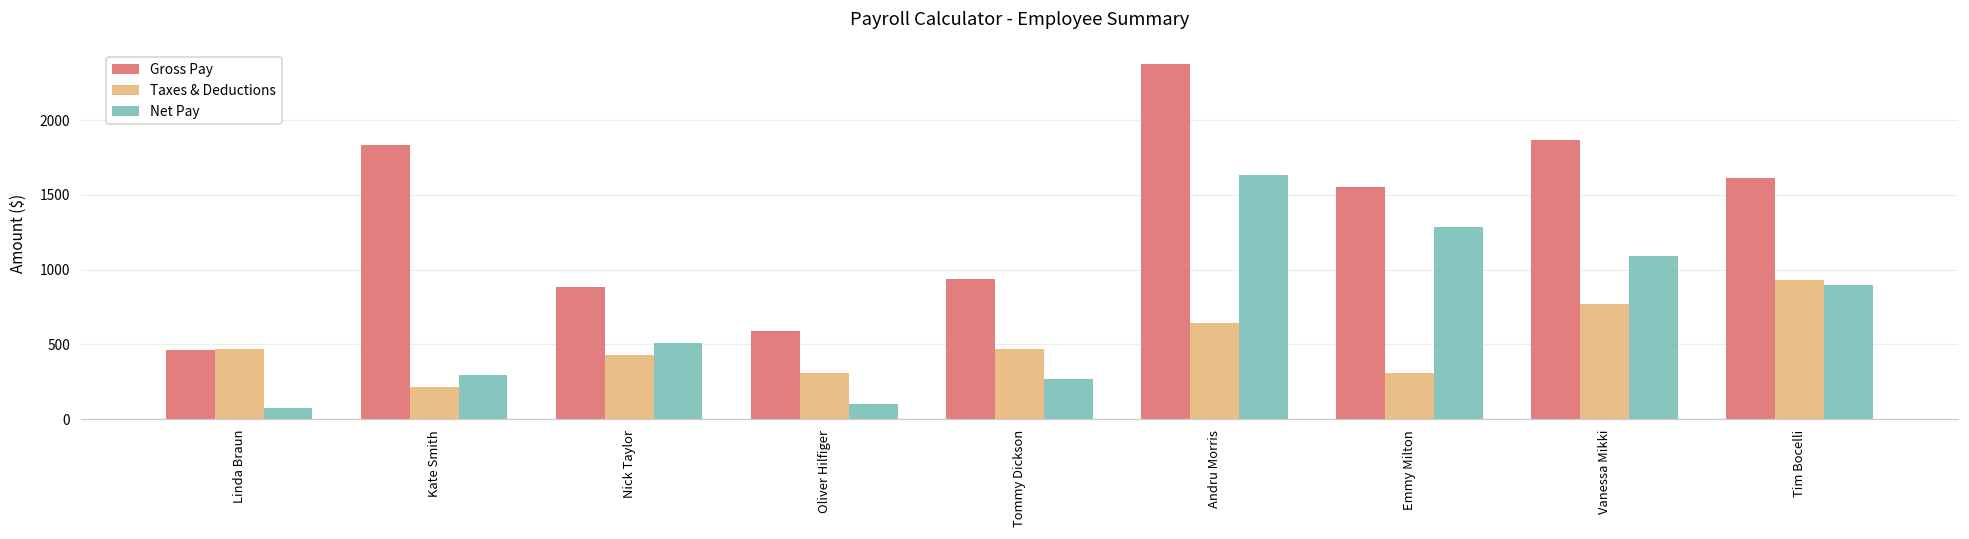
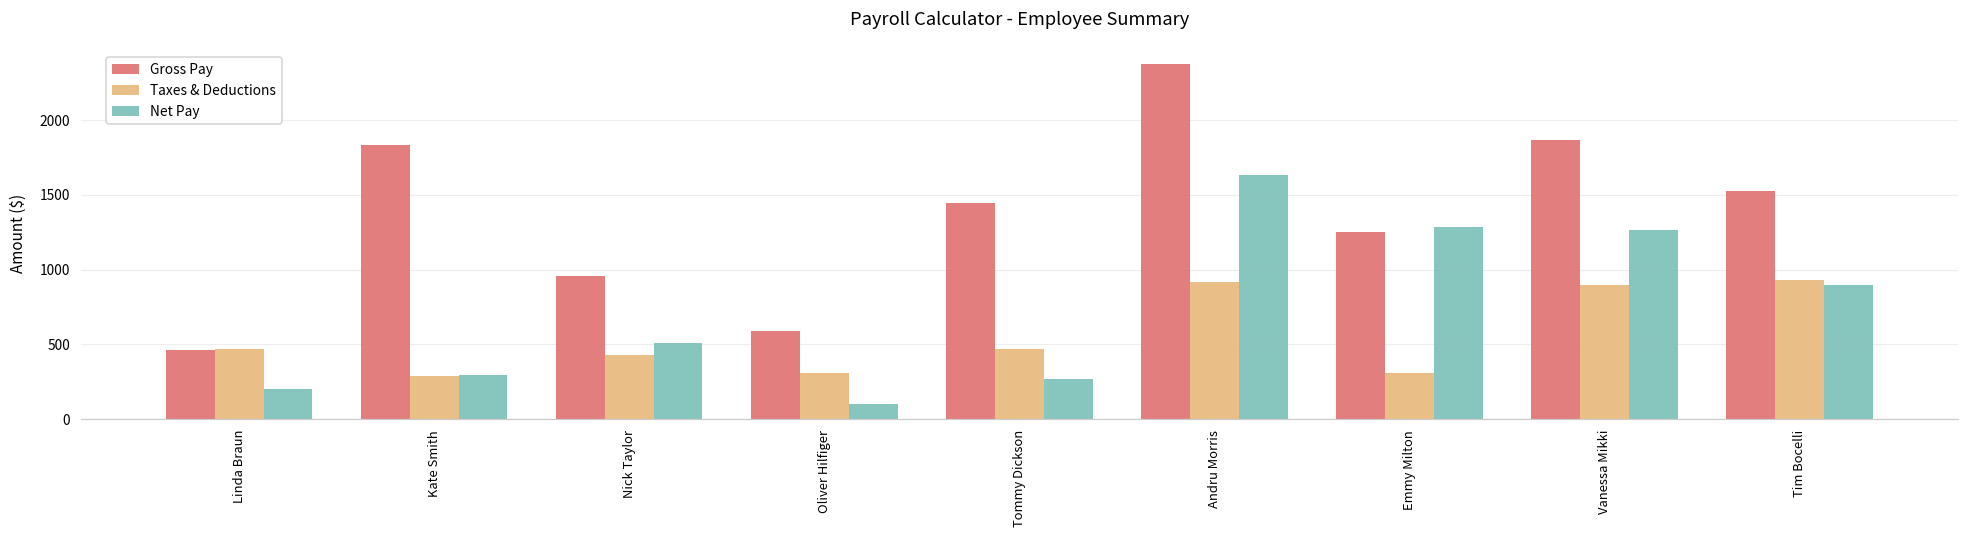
  {
    "Gross Pay": {
      "Linda Braun": 460,
      "Kate Smith": 1840,
-     "Nick Taylor": 890,
+     "Nick Taylor": 960,
      "Oliver Hilfiger": 590,
-     "Tommy Dickson": 940,
+     "Tommy Dickson": 1440,
      "Andru Morris": 2370,
-     "Emmy Milton": 1560,
+     "Emmy Milton": 1260,
      "Vanessa Mikki": 1870,
-     "Tim Bocelli": 1610
+     "Tim Bocelli": 1520
    },
    "Taxes & Deductions": {
      "Linda Braun": 470,
-     "Kate Smith": 210,
+     "Kate Smith": 290,
      "Nick Taylor": 430,
      "Oliver Hilfiger": 310,
      "Tommy Dickson": 470,
-     "Andru Morris": 640,
+     "Andru Morris": 920,
      "Emmy Milton": 310,
-     "Vanessa Mikki": 770,
+     "Vanessa Mikki": 900,
      "Tim Bocelli": 930
    },
    "Net Pay": {
-     "Linda Braun": 80,
+     "Linda Braun": 200,
      "Kate Smith": 300,
      "Nick Taylor": 510,
      "Oliver Hilfiger": 100,
      "Tommy Dickson": 270,
      "Andru Morris": 1630,
      "Emmy Milton": 1280,
-     "Vanessa Mikki": 1090,
+     "Vanessa Mikki": 1260,
      "Tim Bocelli": 900
    }
  }
